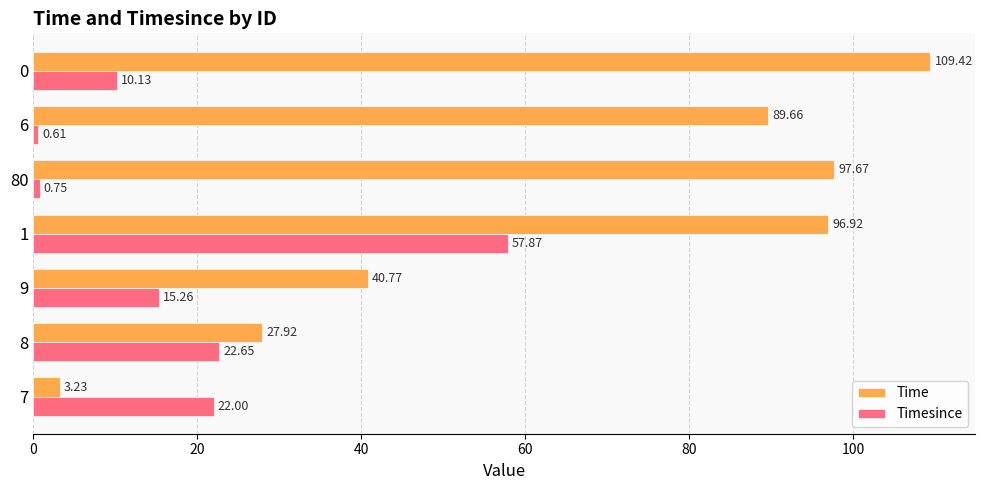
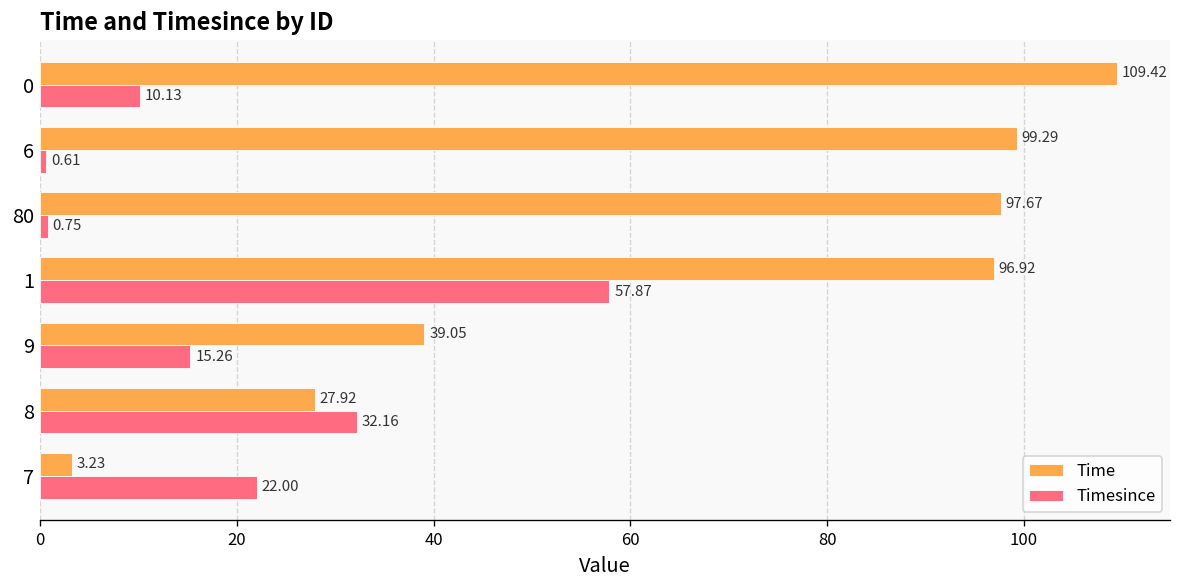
  {
    "Time": {
      "0": 109.42,
-     "6": 89.66,
+     "6": 99.29,
      "80": 97.67,
      "1": 96.92,
-     "9": 40.77,
+     "9": 39.05,
      "8": 27.92,
      "7": 3.23
    },
    "Timesince": {
      "0": 10.13,
      "6": 0.61,
      "80": 0.75,
      "1": 57.87,
      "9": 15.26,
-     "8": 22.65,
+     "8": 32.16,
      "7": 22.00
    }
  }
